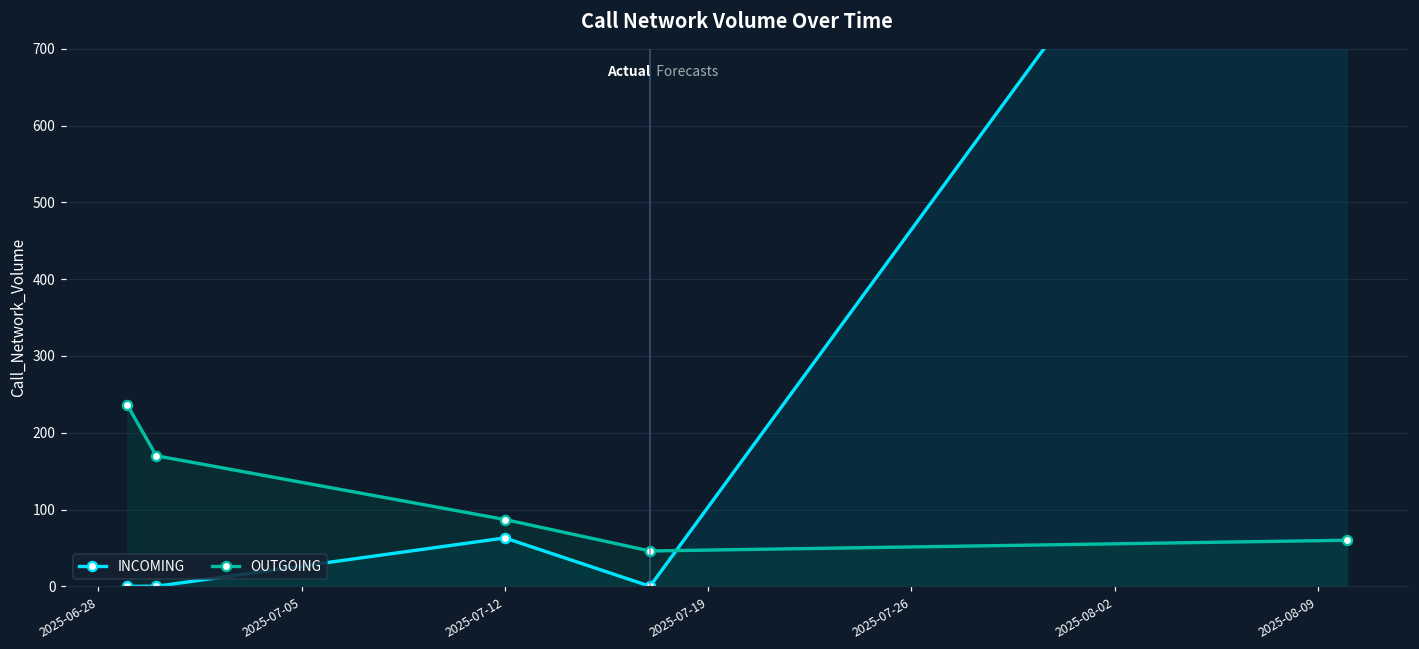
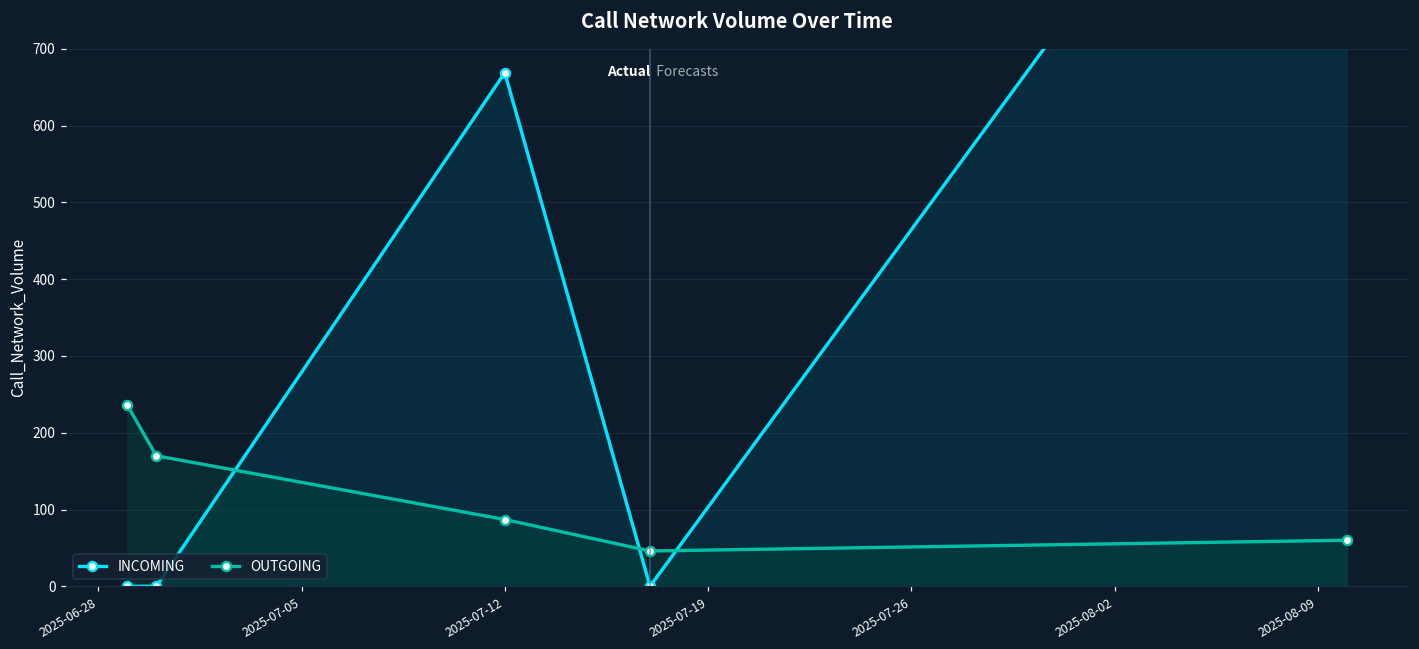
  {
    "INCOMING": {
-     "2025-07-12": 60
+     "2025-07-12": 670
    },
    "OUTGOING": {
      "2025-07-12": 90
    }
  }
